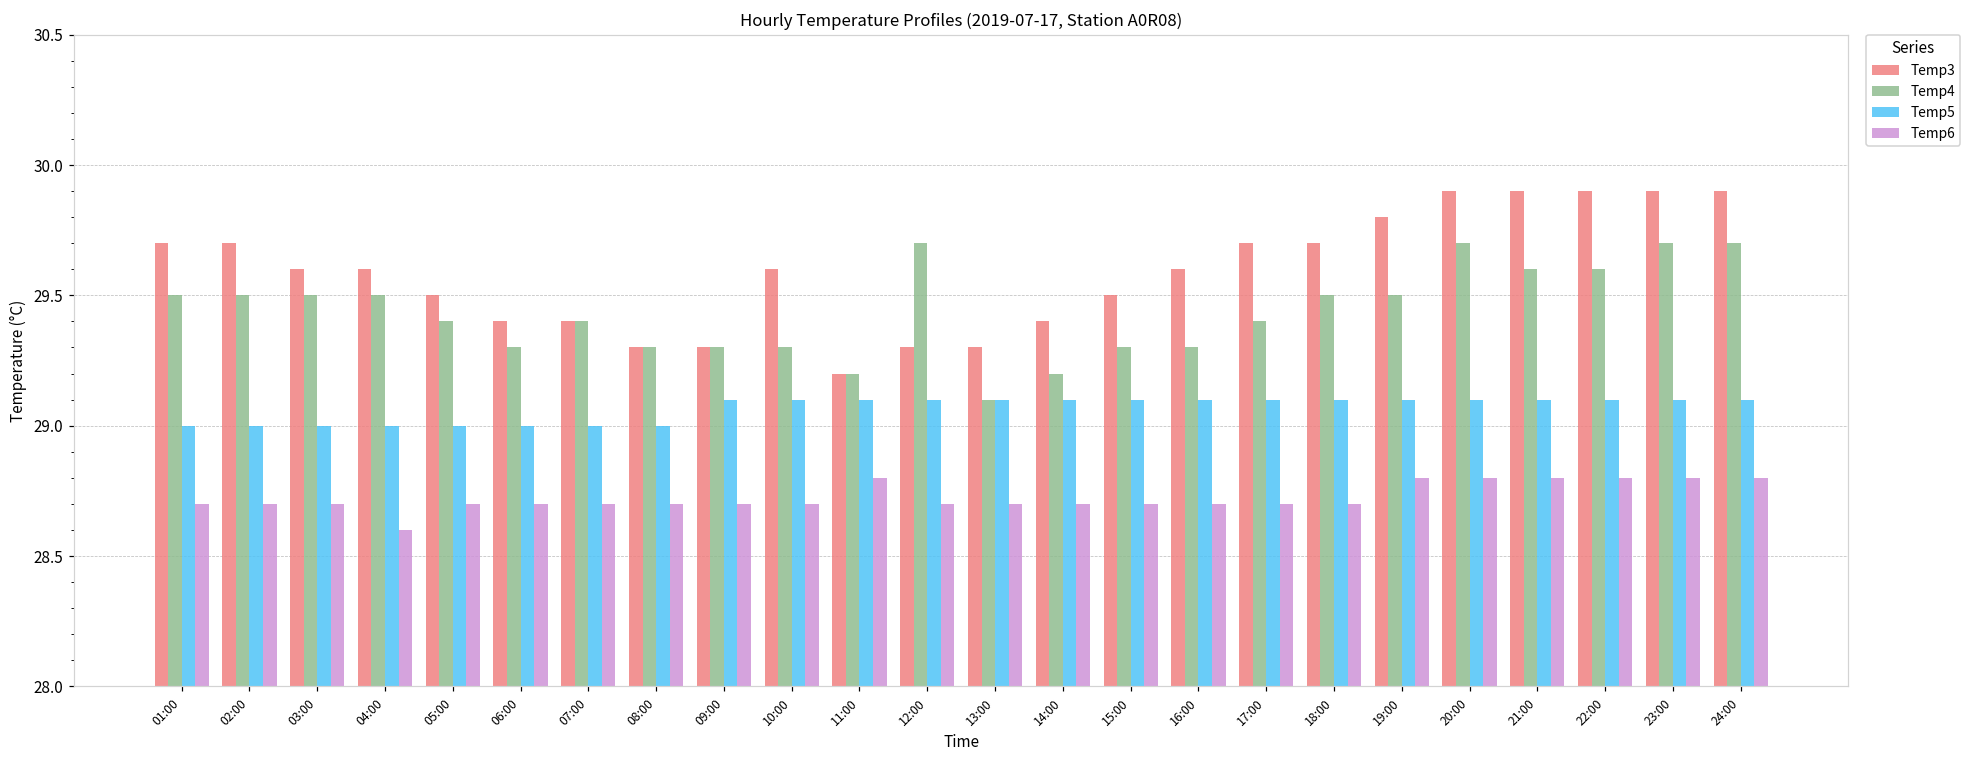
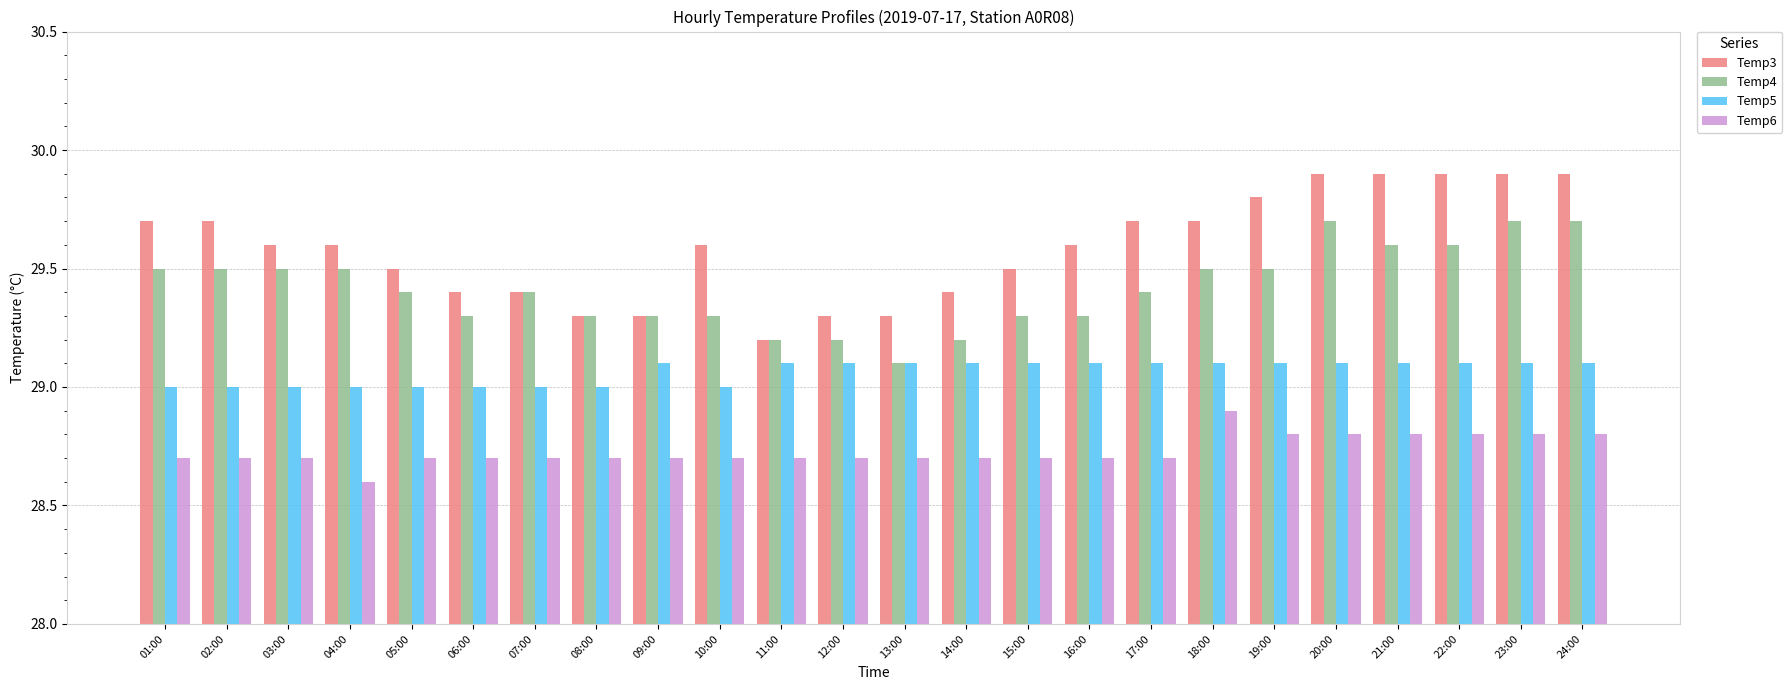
  {
    "Temp3": {
      "01:00": 29.7,
      "02:00": 29.7,
      "03:00": 29.6,
      "04:00": 29.6,
      "05:00": 29.5,
      "06:00": 29.4,
      "07:00": 29.4,
      "08:00": 29.3,
      "09:00": 29.3,
      "10:00": 29.6,
      "11:00": 29.2,
      "12:00": 29.3,
      "13:00": 29.3,
      "14:00": 29.4,
      "15:00": 29.5,
      "16:00": 29.6,
      "17:00": 29.7,
      "18:00": 29.7,
      "19:00": 29.8,
      "20:00": 29.9,
      "21:00": 29.9,
      "22:00": 29.9,
      "23:00": 29.9,
      "24:00": 29.9
    },
    "Temp4": {
      "01:00": 29.5,
      "02:00": 29.5,
      "03:00": 29.5,
      "04:00": 29.5,
      "05:00": 29.4,
      "06:00": 29.3,
      "07:00": 29.4,
      "08:00": 29.3,
      "09:00": 29.3,
      "10:00": 29.3,
      "11:00": 29.2,
-     "12:00": 29.7,
+     "12:00": 29.2,
      "13:00": 29.1,
      "14:00": 29.2,
      "15:00": 29.3,
      "16:00": 29.3,
      "17:00": 29.4,
      "18:00": 29.5,
      "19:00": 29.5,
      "20:00": 29.7,
      "21:00": 29.6,
      "22:00": 29.6,
      "23:00": 29.7,
      "24:00": 29.7
    },
    "Temp5": {
      "01:00": 29.0,
      "02:00": 29.0,
      "03:00": 29.0,
      "04:00": 29.0,
      "05:00": 29.0,
      "06:00": 29.0,
      "07:00": 29.0,
      "08:00": 29.0,
      "09:00": 29.1,
-     "10:00": 29.1,
+     "10:00": 29.0,
      "11:00": 29.1,
      "12:00": 29.1,
      "13:00": 29.1,
      "14:00": 29.1,
      "15:00": 29.1,
      "16:00": 29.1,
      "17:00": 29.1,
      "18:00": 29.1,
      "19:00": 29.1,
      "20:00": 29.1,
      "21:00": 29.1,
      "22:00": 29.1,
      "23:00": 29.1,
      "24:00": 29.1
    },
    "Temp6": {
      "01:00": 28.7,
      "02:00": 28.7,
      "03:00": 28.7,
      "04:00": 28.6,
      "05:00": 28.7,
      "06:00": 28.7,
      "07:00": 28.7,
      "08:00": 28.7,
      "09:00": 28.7,
      "10:00": 28.7,
-     "11:00": 28.8,
+     "11:00": 28.7,
      "12:00": 28.7,
      "13:00": 28.7,
      "14:00": 28.7,
      "15:00": 28.7,
      "16:00": 28.7,
      "17:00": 28.7,
-     "18:00": 28.7,
+     "18:00": 28.9,
      "19:00": 28.8,
      "20:00": 28.8,
      "21:00": 28.8,
      "22:00": 28.8,
      "23:00": 28.8,
      "24:00": 28.8
    }
  }
